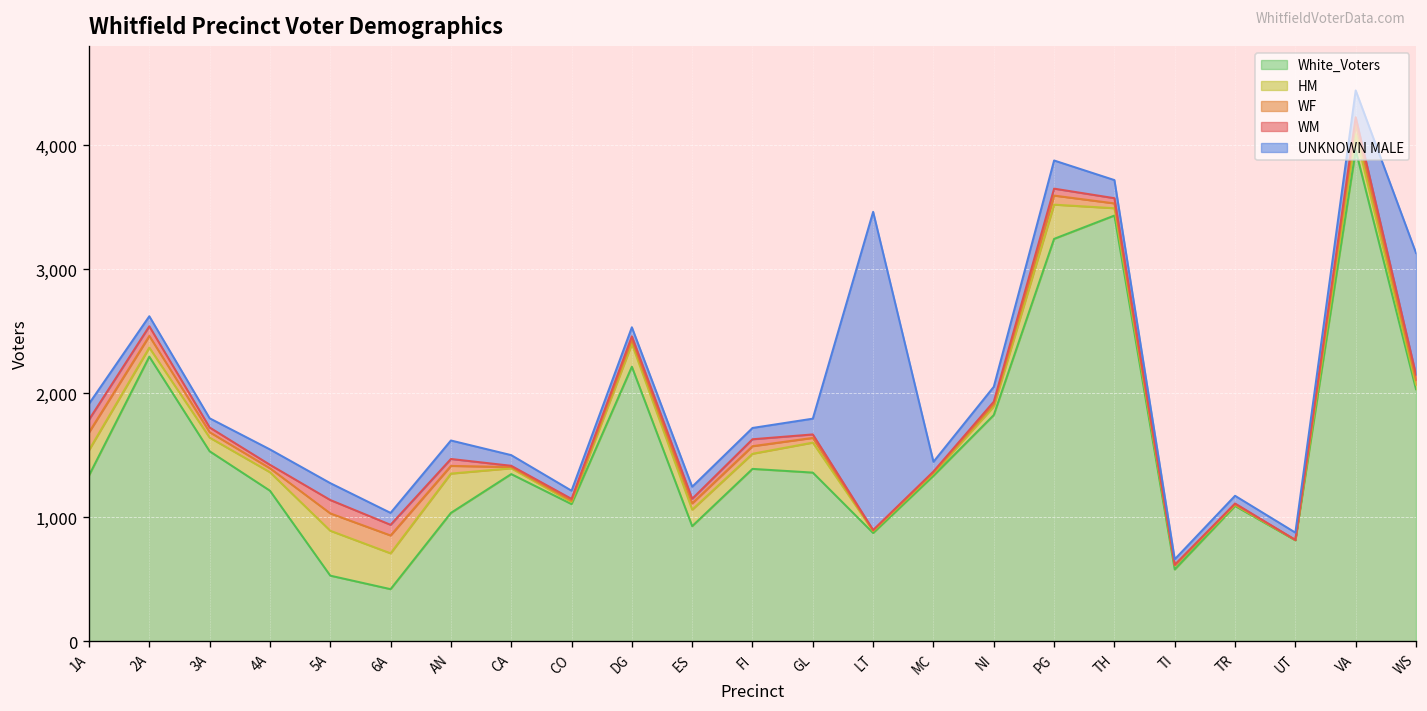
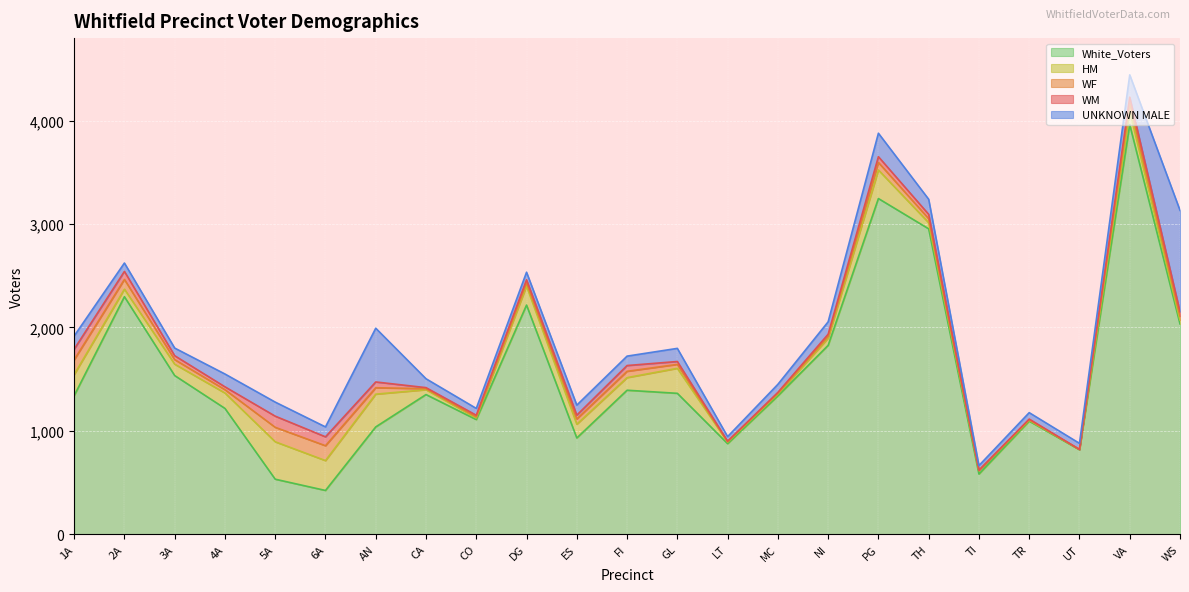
  {
    "White_Voters": {
      "1A": "1,340",
      "2A": "2,300",
      "3A": "1,530",
      "4A": "1,220",
      "5A": "530",
      "6A": "420",
      "AN": "1,040",
      "CA": "1,350",
      "DG": "2,220",
      "ES": "930",
      "FI": "1,390",
      "GL": "1,360",
      "NI": "1,830",
      "PG": "3,250",
-     "TH": "3,440",
+     "TH": "2,950",
      "TI": "580",
      "WS": "2,030"
    },
    "UNKNOWN MALE": {
      "1A": "130",
      "2A": "80",
      "3A": "70",
      "4A": "120",
      "5A": "140",
      "6A": "100",
-     "AN": "150",
+     "AN": "520",
      "CA": "90",
      "CO": "70",
      "DG": "70",
      "ES": "100",
      "FI": "90",
      "GL": "130",
-     "LT": "2,570",
+     "LT": "40",
      "MC": "80",
      "NI": "120",
      "PG": "230",
      "TH": "150",
      "TI": "50",
      "TR": "60",
      "UT": "60",
      "WS": "980"
    }
  }
